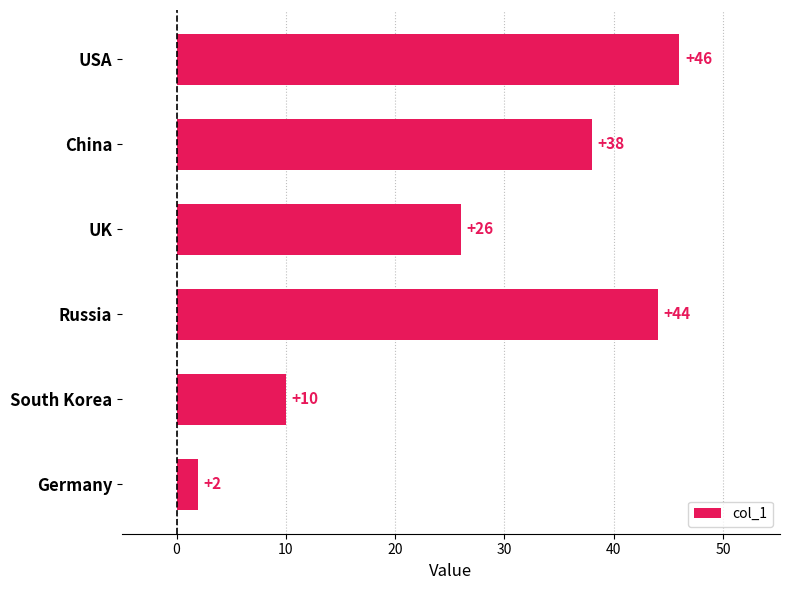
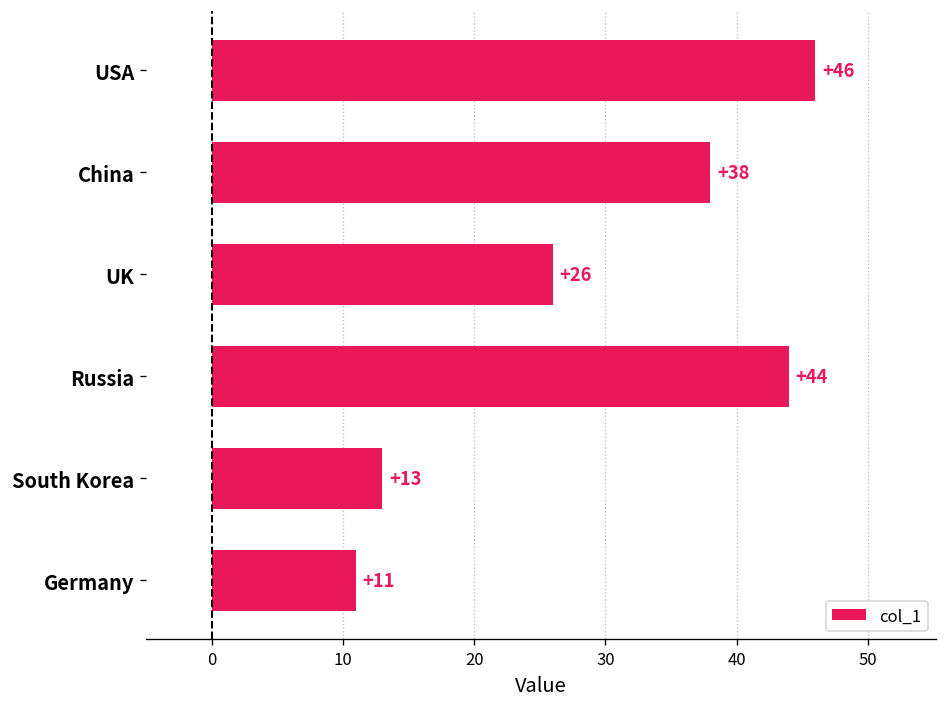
  {
    "USA": "+46",
    "China": "+38",
    "UK": "+26",
    "Russia": "+44",
-   "South Korea": "+10",
-   "Germany": "+2"
+   "South Korea": "+13",
+   "Germany": "+11"
  }
